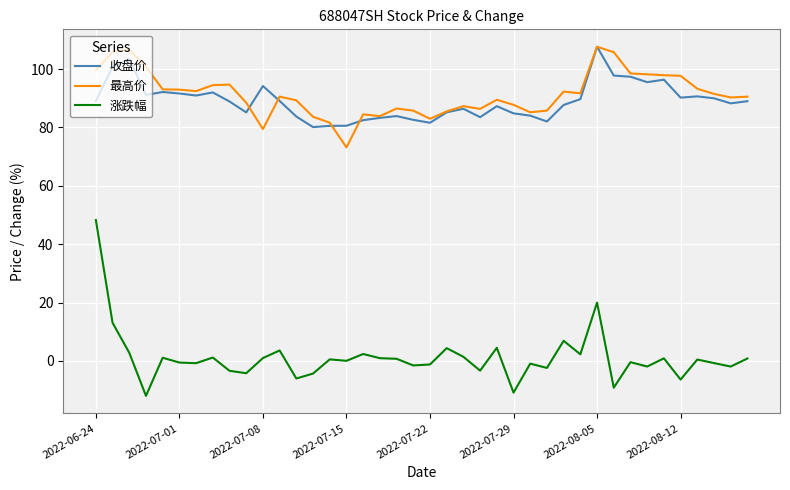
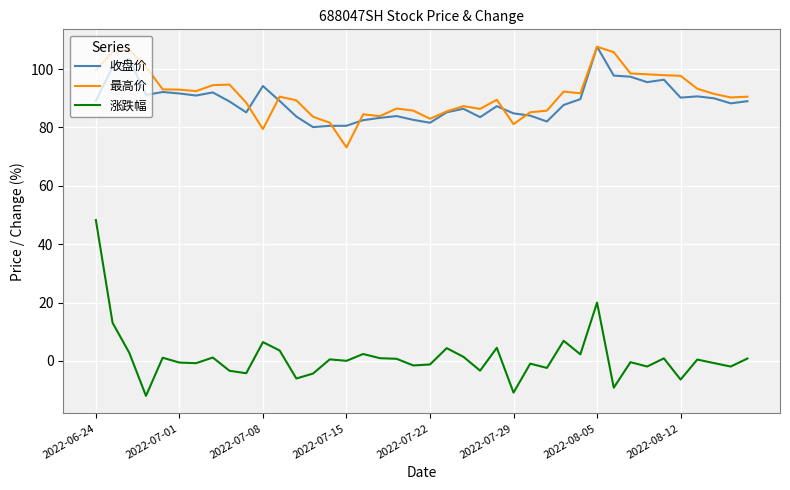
  {
    "收盘价": {
      "2022-07-01": 92,
      "2022-07-08": 94,
      "2022-07-15": 81,
      "2022-07-22": 82,
      "2022-07-29": 85,
      "2022-08-12": 90
    },
    "最高价": {
      "2022-07-01": 93,
      "2022-07-08": 79,
      "2022-07-15": 73,
      "2022-07-22": 83,
-     "2022-07-29": 88,
+     "2022-07-29": 81,
      "2022-08-12": 98
    },
    "涨跌幅": {
      "2022-06-24": 48,
      "2022-07-01": -1,
-     "2022-07-08": 1,
+     "2022-07-08": 6,
      "2022-07-15": 0,
      "2022-07-22": -1,
      "2022-07-29": -11,
      "2022-08-05": 20,
      "2022-08-12": -6
    }
  }
